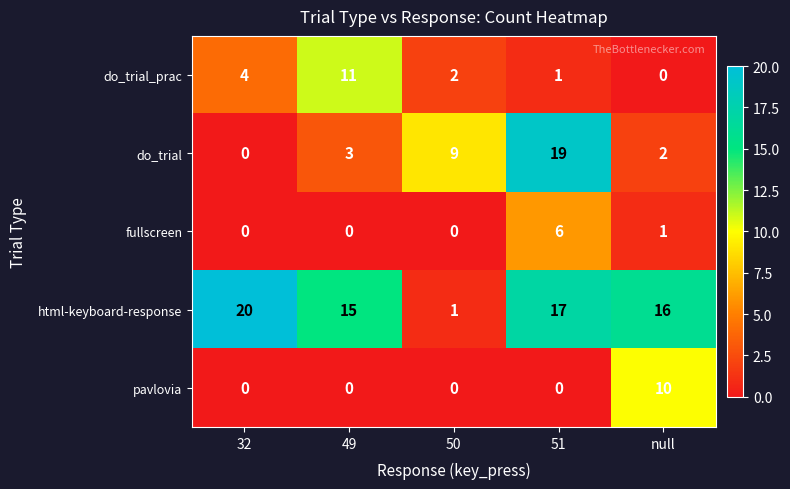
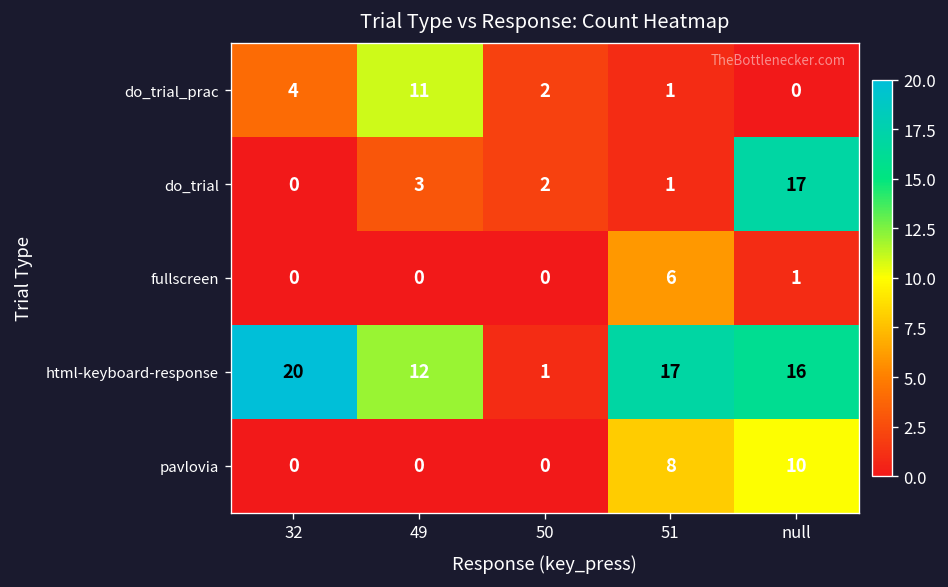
  {
    "do_trial_prac": {
      "32": 4,
      "49": 11,
      "50": 2,
      "51": 1
    },
    "do_trial": {
      "32": 0,
      "49": 3,
-     "50": 9,
-     "51": 19,
-     "null": 2
+     "50": 2,
+     "51": 1,
+     "null": 17
    },
    "fullscreen": {
      "32": 0,
      "49": 0,
      "50": 0,
      "51": 6,
      "null": 1
    },
    "html-keyboard-response": {
      "32": 20,
-     "49": 15,
+     "49": 12,
      "50": 1,
      "51": 17,
      "null": 16
    },
    "pavlovia": {
      "32": 0,
      "49": 0,
      "50": 0,
-     "51": 0,
+     "51": 8,
      "null": 10
    }
  }
